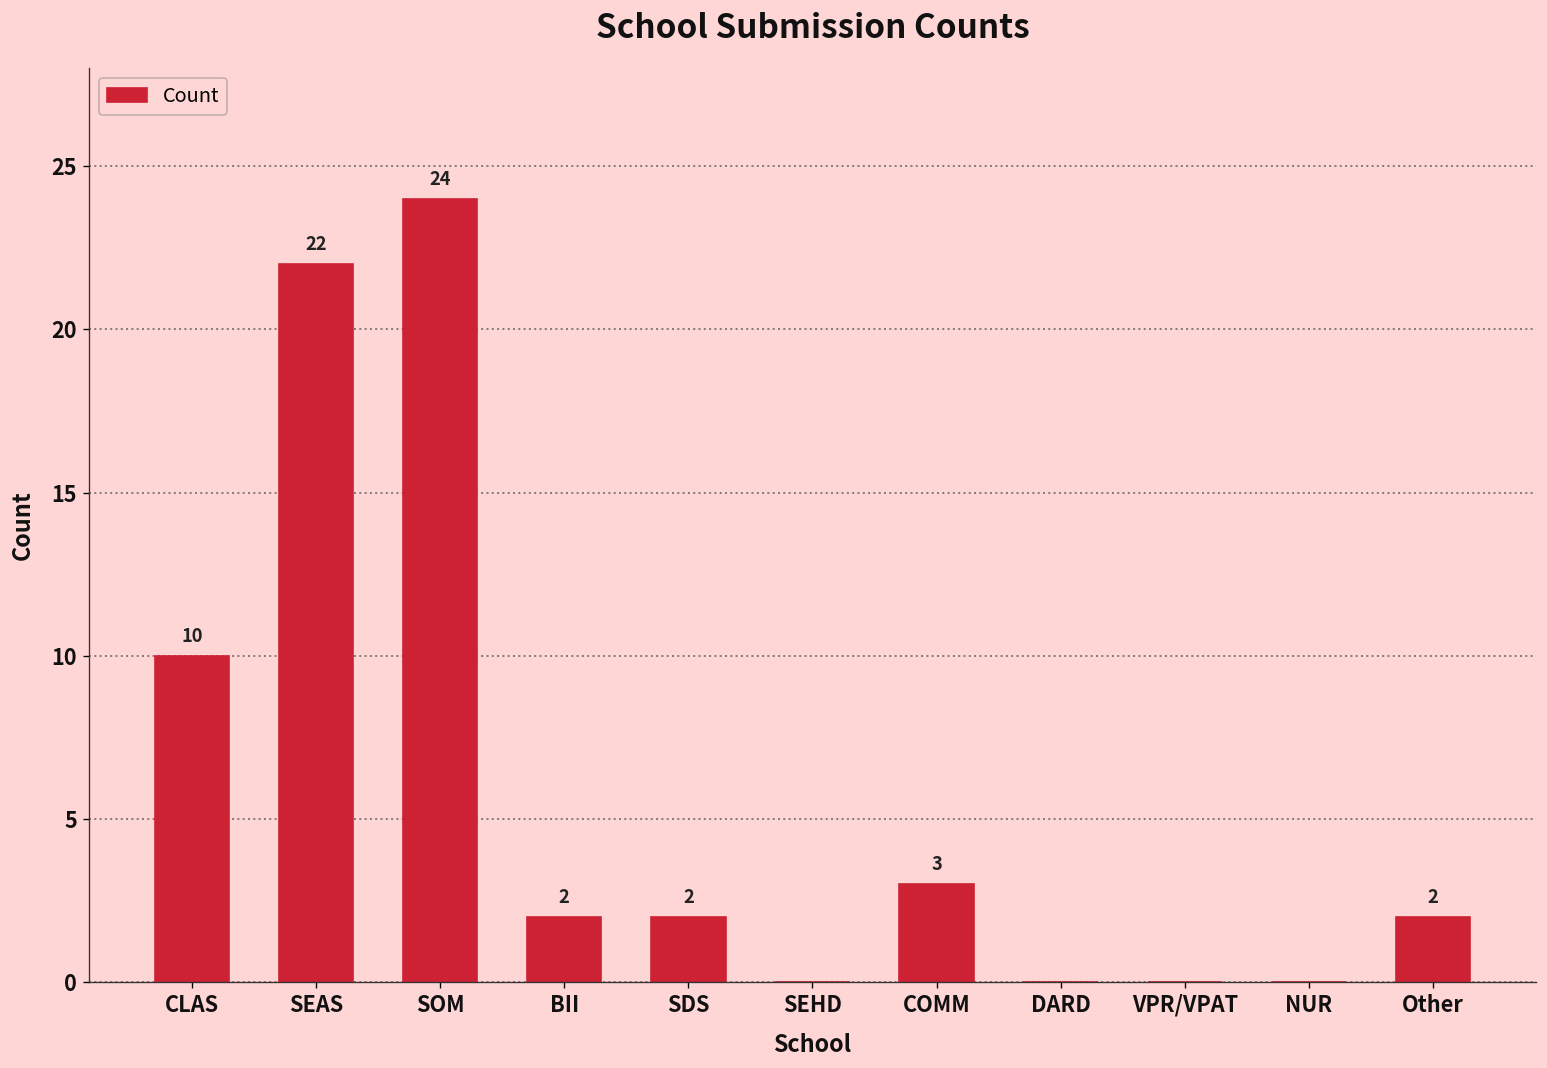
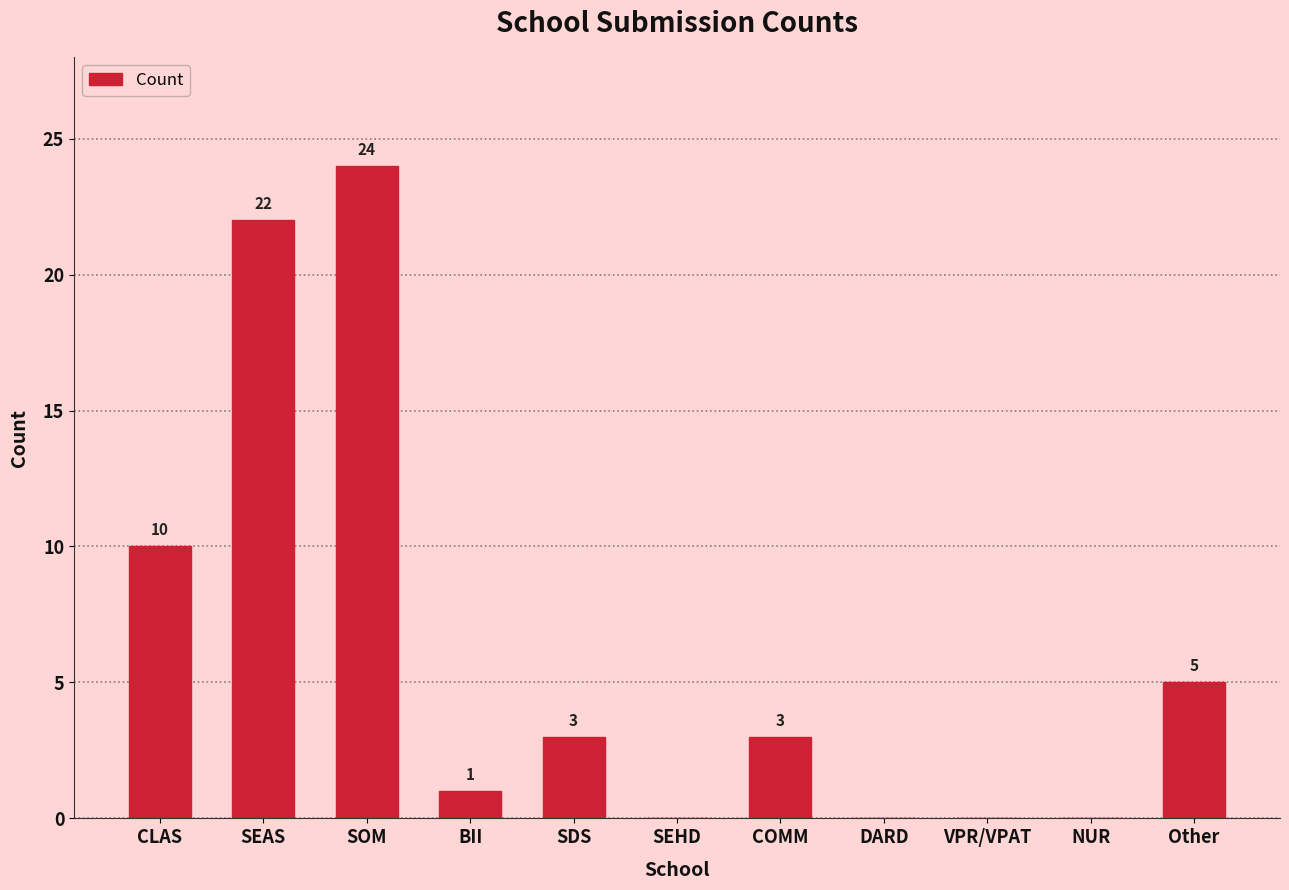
  {
    "CLAS": 10,
    "SEAS": 22,
    "SOM": 24,
-   "BII": 2,
-   "SDS": 2,
+   "BII": 1,
+   "SDS": 3,
    "COMM": 3,
-   "Other": 2
+   "Other": 5
  }
